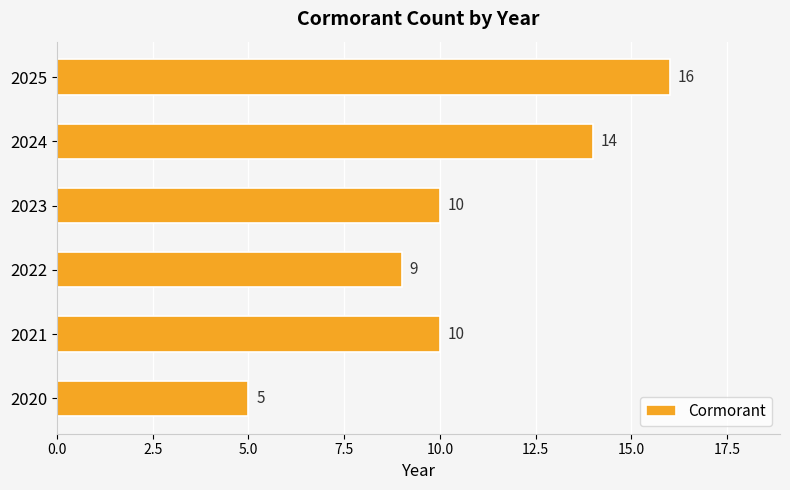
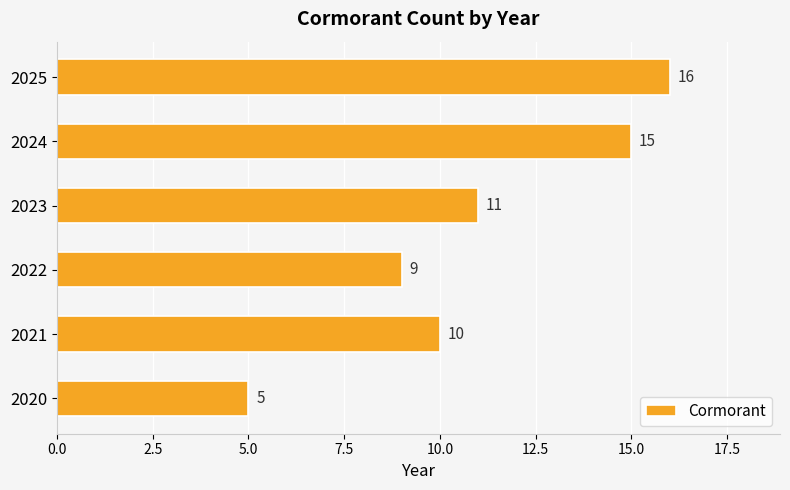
  {
    "2025": 16,
-   "2024": 14,
-   "2023": 10,
+   "2024": 15,
+   "2023": 11,
    "2022": 9,
    "2021": 10,
    "2020": 5
  }
